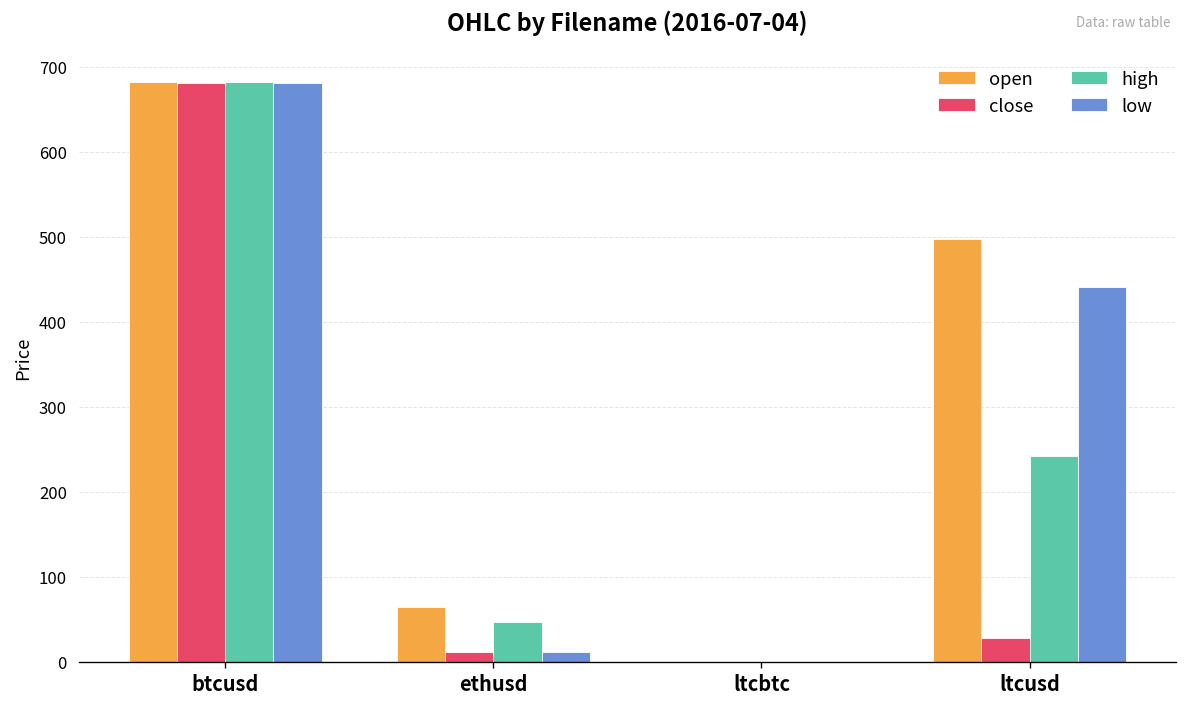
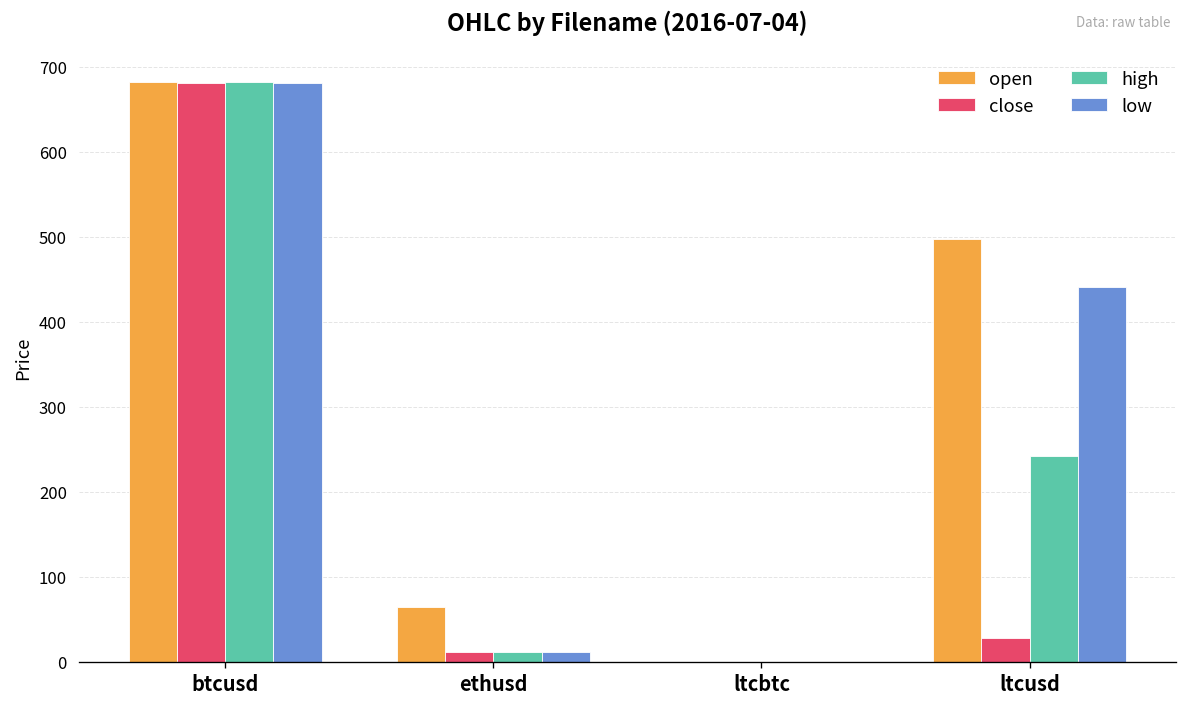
  {
    "open": {
      "btcusd": 680,
      "ethusd": 60,
      "ltcusd": 500
    },
    "close": {
      "btcusd": 680,
      "ethusd": 10,
      "ltcusd": 30
    },
    "high": {
      "btcusd": 680,
-     "ethusd": 50,
+     "ethusd": 10,
      "ltcusd": 240
    },
    "low": {
      "btcusd": 680,
      "ethusd": 10,
      "ltcusd": 440
    }
  }
